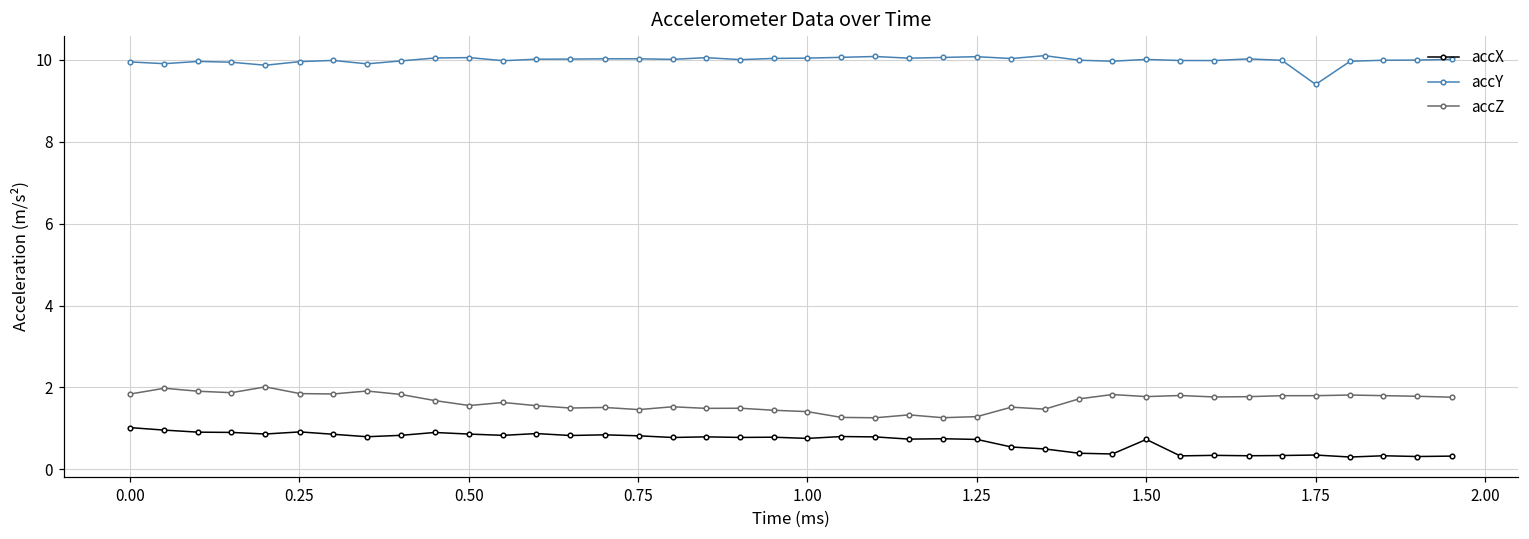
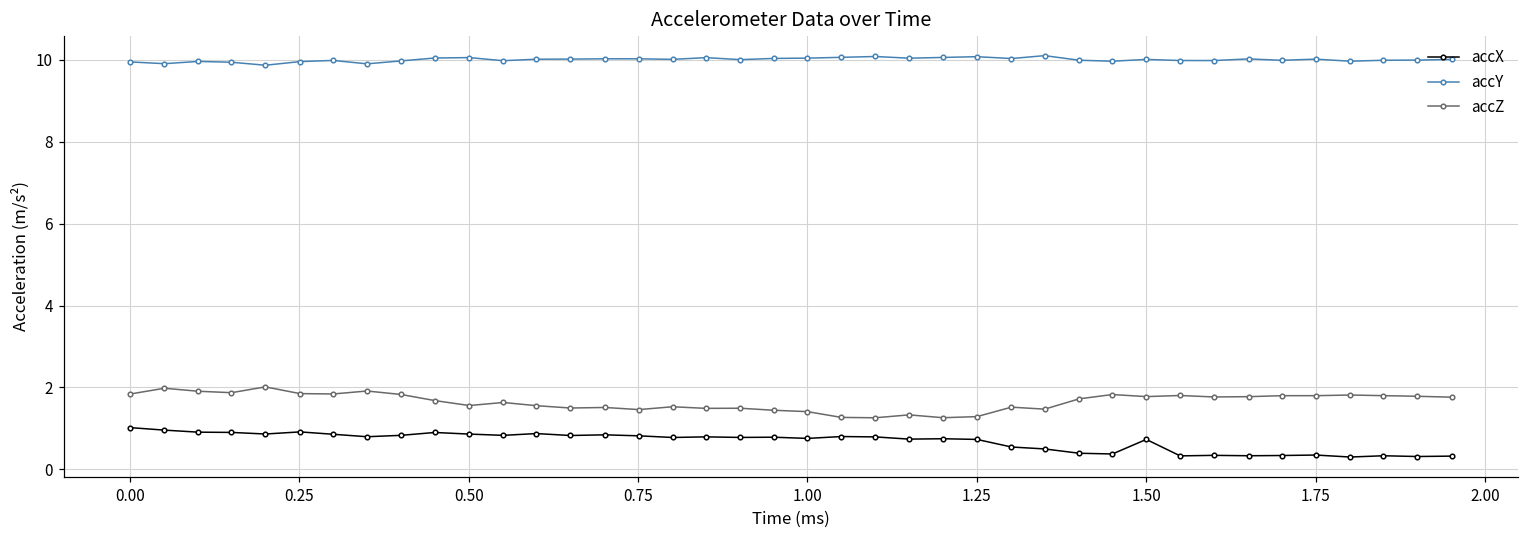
  {
    "accX": {
      "0.00": 1.0,
      "1.00": 0.8,
      "1.25": 0.7,
      "1.50": 0.7,
      "1.75": 0.4
    },
    "accY": {
      "0.00": 9.9,
      "1.00": 10.0,
      "1.25": 10.1,
      "1.50": 10.0,
-     "1.75": 9.4
+     "1.75": 10.0
    },
    "accZ": {
      "0.00": 1.8,
      "1.00": 1.4,
      "1.25": 1.3,
      "1.50": 1.8,
      "1.75": 1.8
    }
  }
